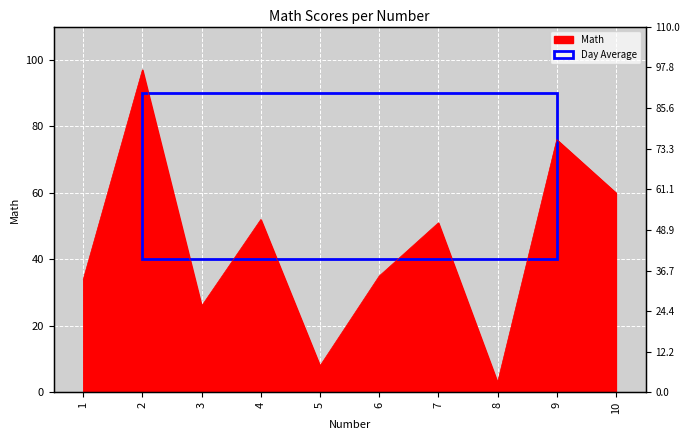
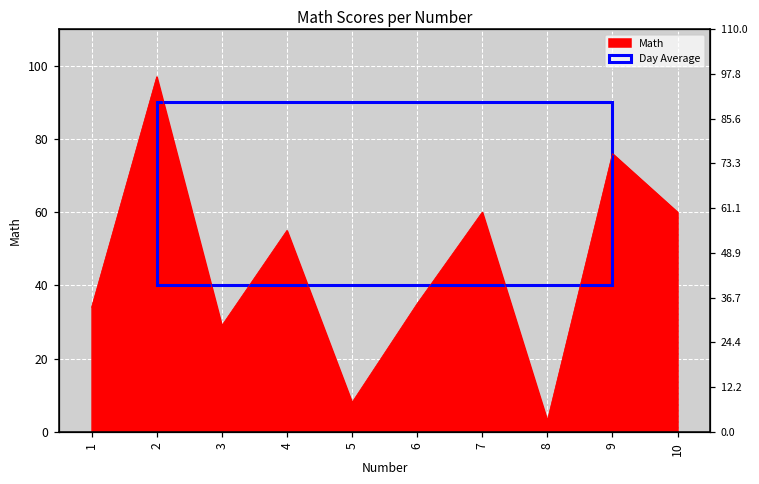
  {
    "1": 34,
    "2": 97,
-   "3": 26,
-   "4": 52,
+   "3": 29,
+   "4": 55,
    "5": 8,
    "6": 35,
-   "7": 51,
+   "7": 60,
    "8": 3,
    "9": 76,
    "10": 60
  }
